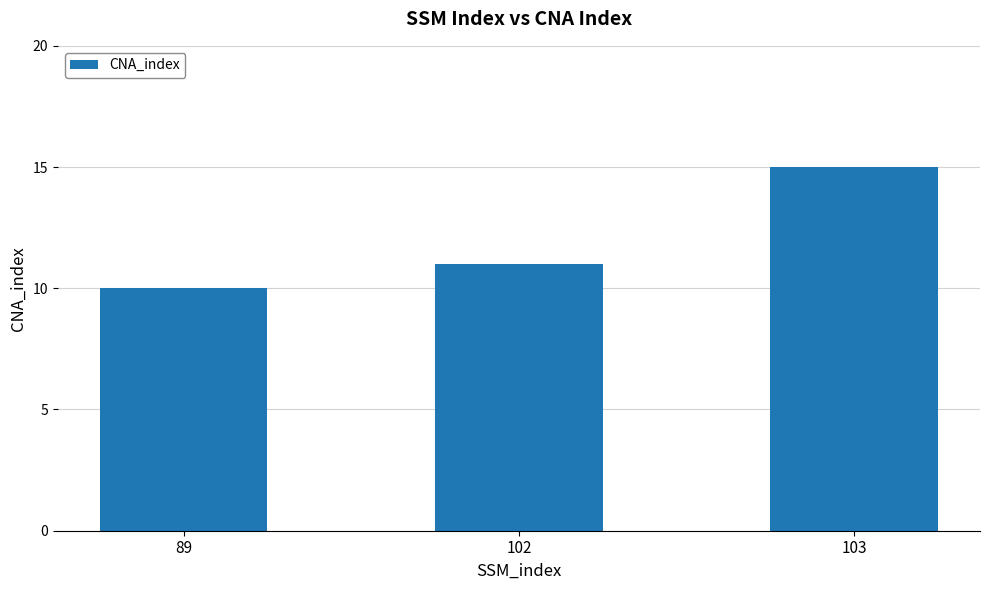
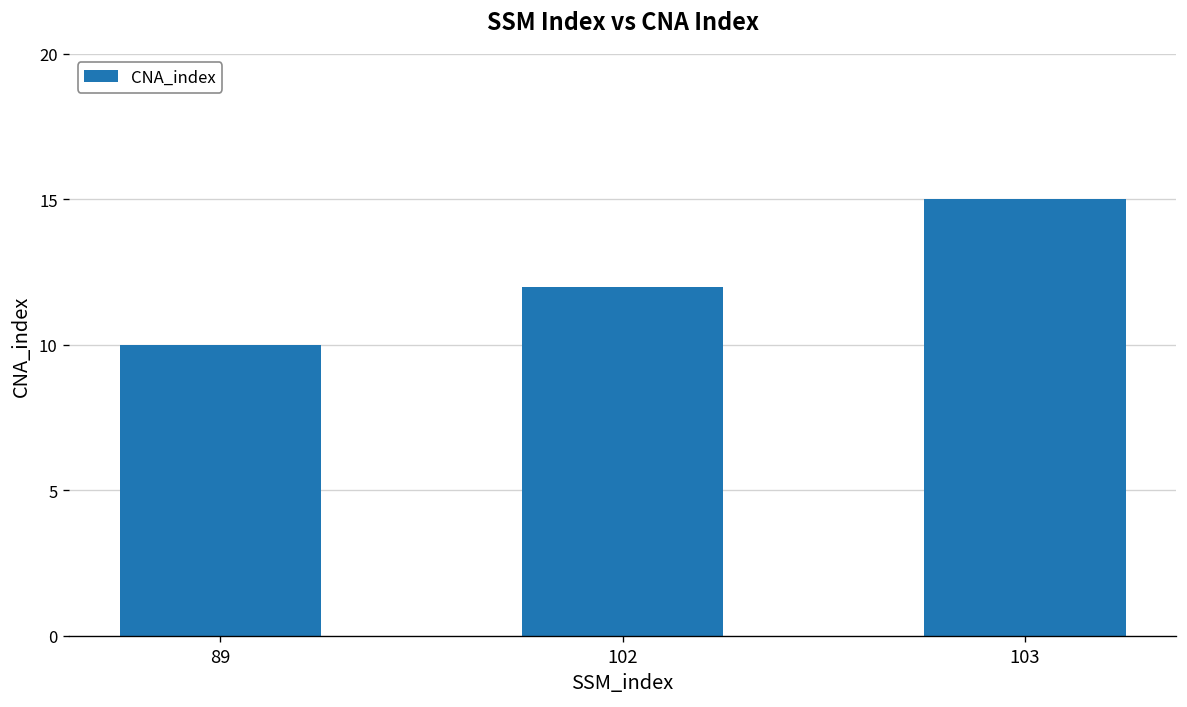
  {
    "89": 10,
-   "102": 11,
+   "102": 12,
    "103": 15
  }
